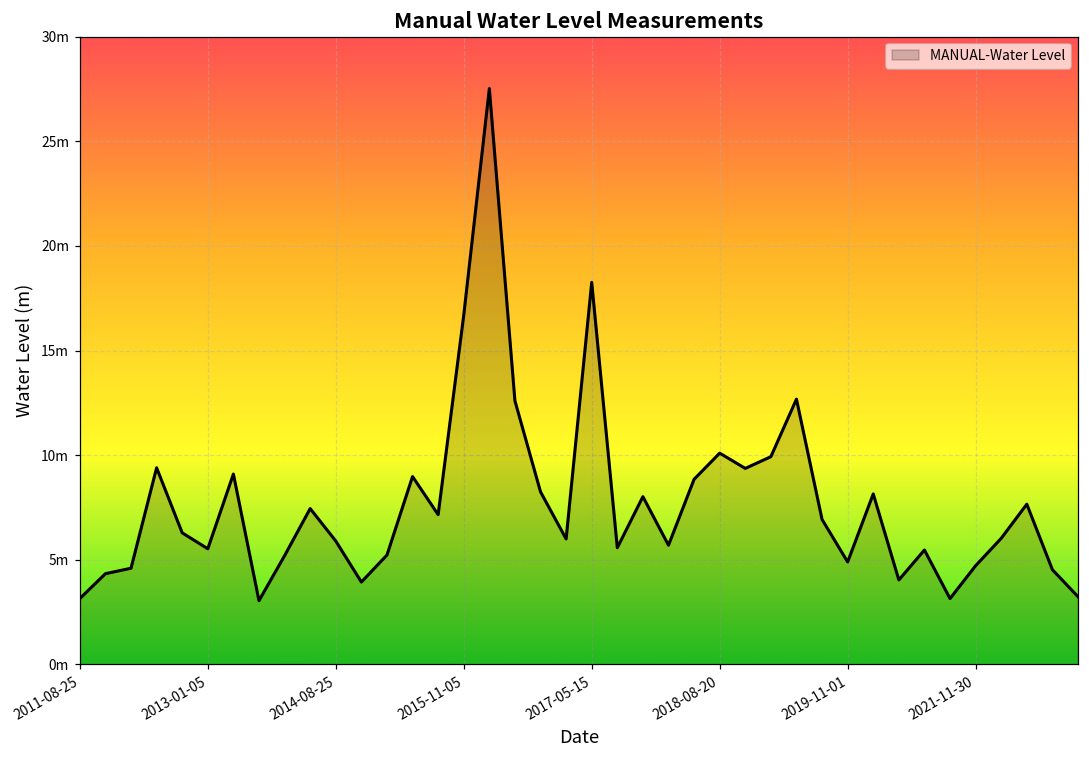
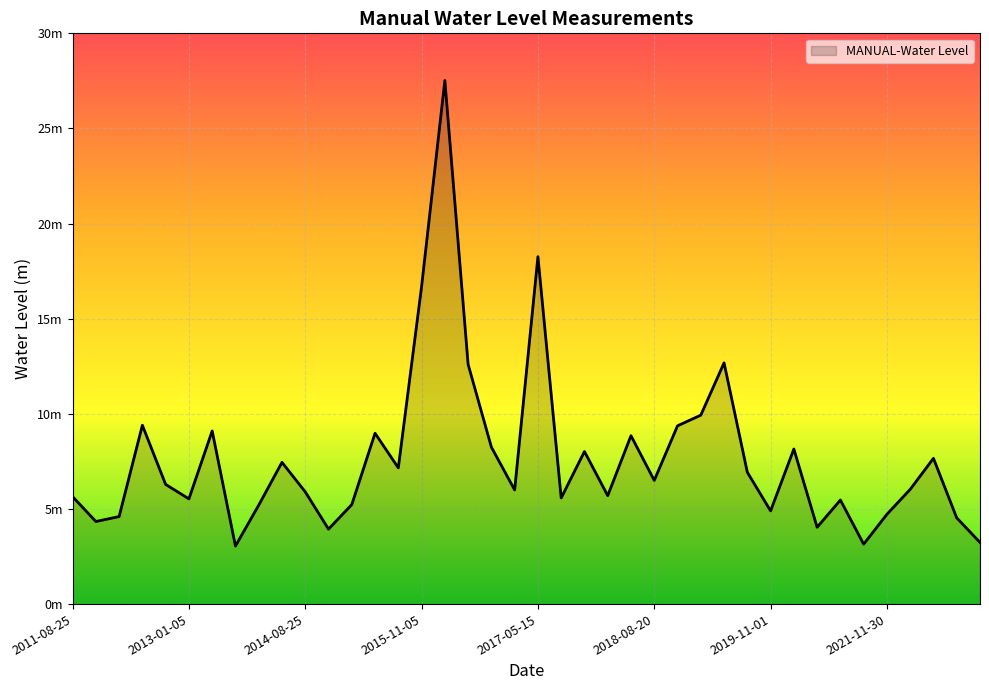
  {
-   "2011-08-25": "3.2m",
+   "2011-08-25": "5.7m",
    "2013-01-05": "5.5m",
    "2014-08-25": "5.9m",
    "2015-11-05": "16.7m",
    "2017-05-15": "18.3m",
-   "2018-08-20": "10.1m",
+   "2018-08-20": "6.5m",
    "2019-11-01": "4.9m",
    "2021-11-30": "4.7m"
  }
